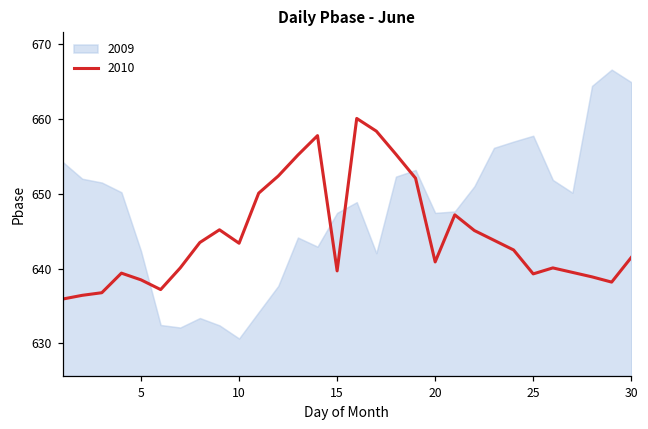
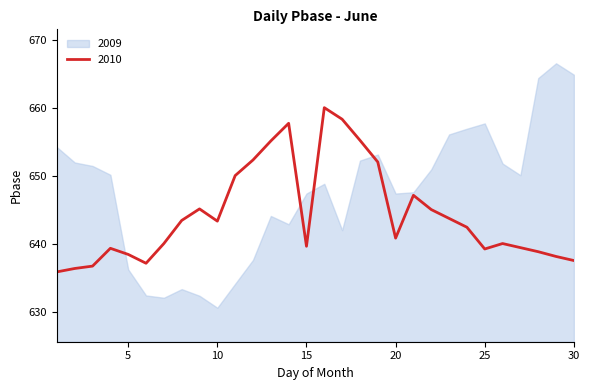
  {
    "2009": {
-     "5": 642,
+     "5": 636,
      "10": 631,
      "15": 647,
      "20": 647,
      "25": 658,
      "30": 665
    },
    "2010": {
      "5": 639,
      "10": 643,
      "15": 640,
      "20": 641,
      "25": 639,
-     "30": 642
+     "30": 638
    }
  }
